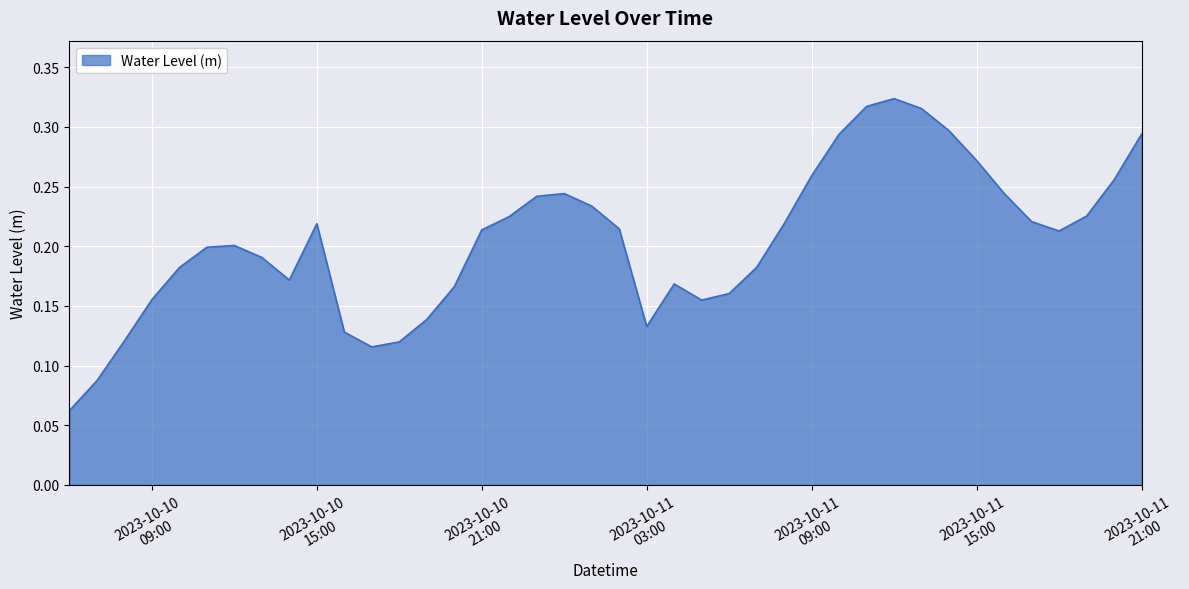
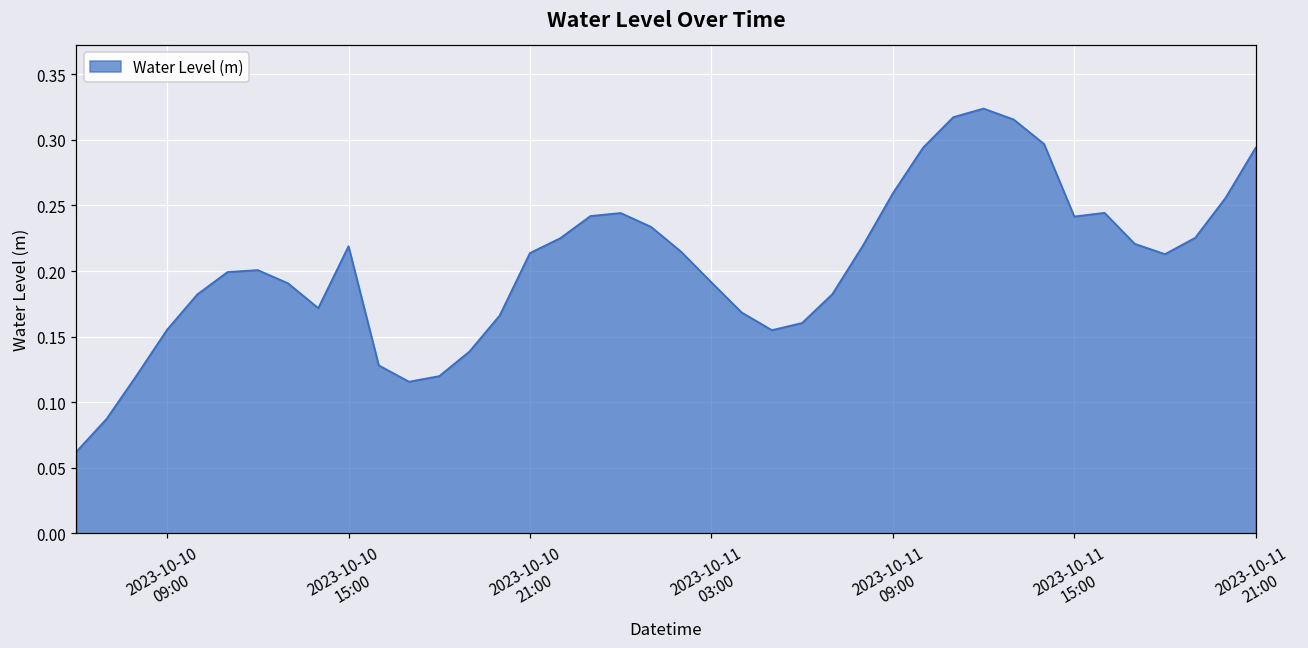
  {
    "2023-10-10 09:00": 0.155,
    "2023-10-10 15:00": 0.219,
    "2023-10-10 21:00": 0.214,
-   "2023-10-11 03:00": 0.133,
+   "2023-10-11 03:00": 0.191,
    "2023-10-11 09:00": 0.259,
-   "2023-10-11 15:00": 0.272,
+   "2023-10-11 15:00": 0.242,
    "2023-10-11 21:00": 0.294
  }
